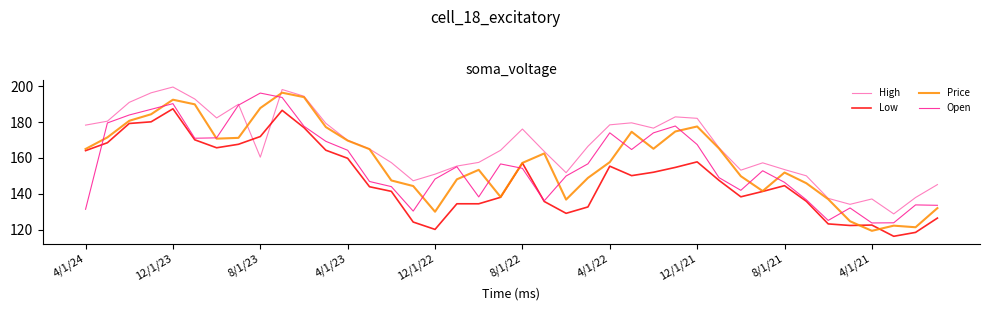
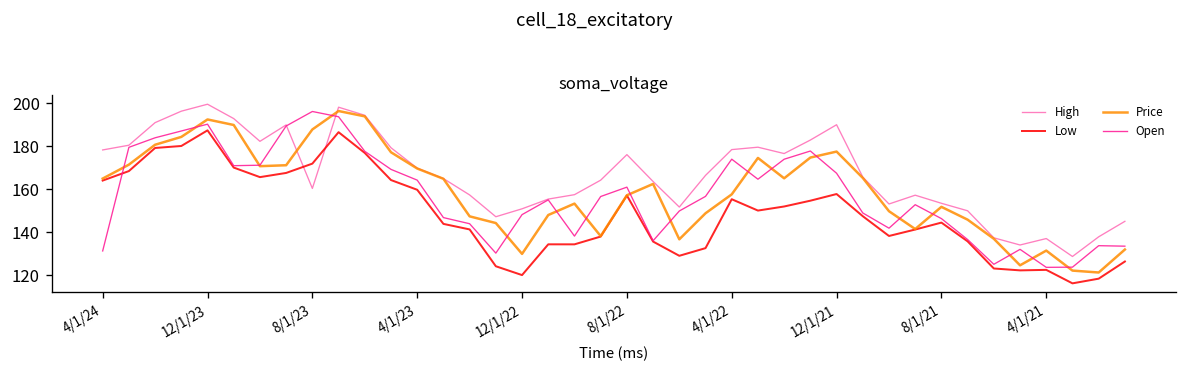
  {
    "High": {
      "4/1/24": 178,
      "12/1/23": 200,
      "8/1/23": 160,
      "12/1/22": 151,
      "8/1/22": 176,
      "4/1/22": 178,
-     "12/1/21": 182,
+     "12/1/21": 190,
      "8/1/21": 153,
      "4/1/21": 137
    },
    "Low": {
      "12/1/23": 187,
      "8/1/23": 172,
      "4/1/23": 160,
      "12/1/22": 120,
      "4/1/22": 155,
      "12/1/21": 158,
      "8/1/21": 145
    },
    "Price": {
      "12/1/23": 193,
      "8/1/23": 188,
      "12/1/22": 130,
      "4/1/22": 158,
      "12/1/21": 178,
      "8/1/21": 152,
-     "4/1/21": 119
+     "4/1/21": 131
    },
    "Open": {
      "4/1/24": 131,
      "12/1/23": 190,
      "8/1/23": 196,
      "4/1/23": 164,
      "12/1/22": 148,
-     "8/1/22": 154,
+     "8/1/22": 161,
      "4/1/22": 174,
      "12/1/21": 167,
      "8/1/21": 146
    }
  }
